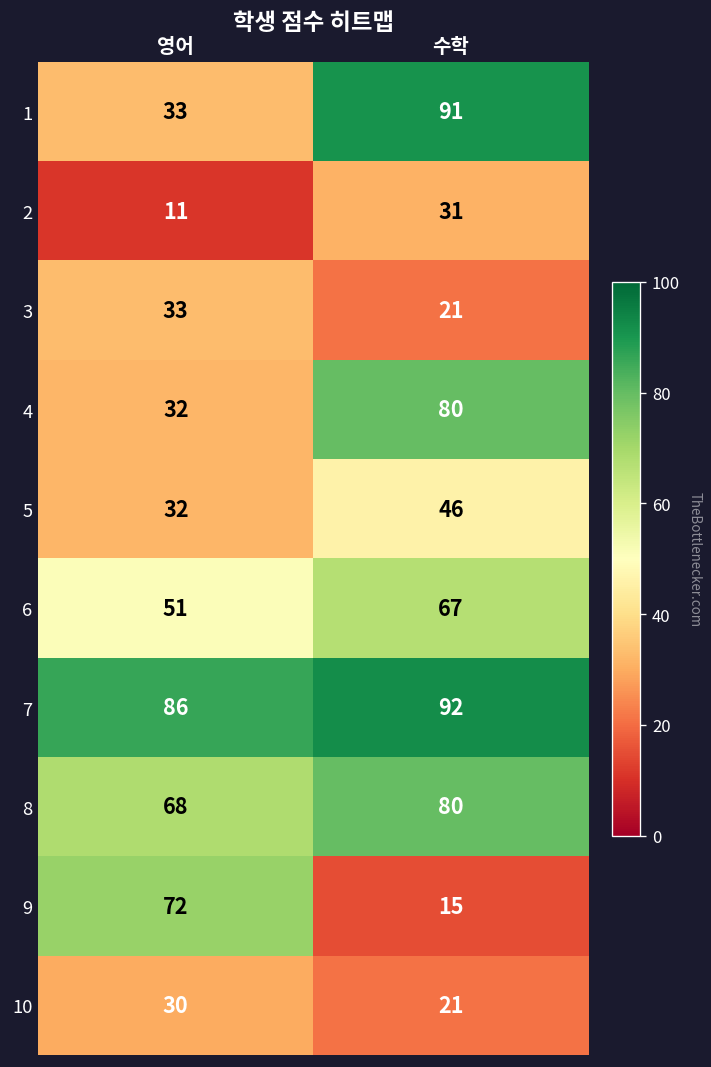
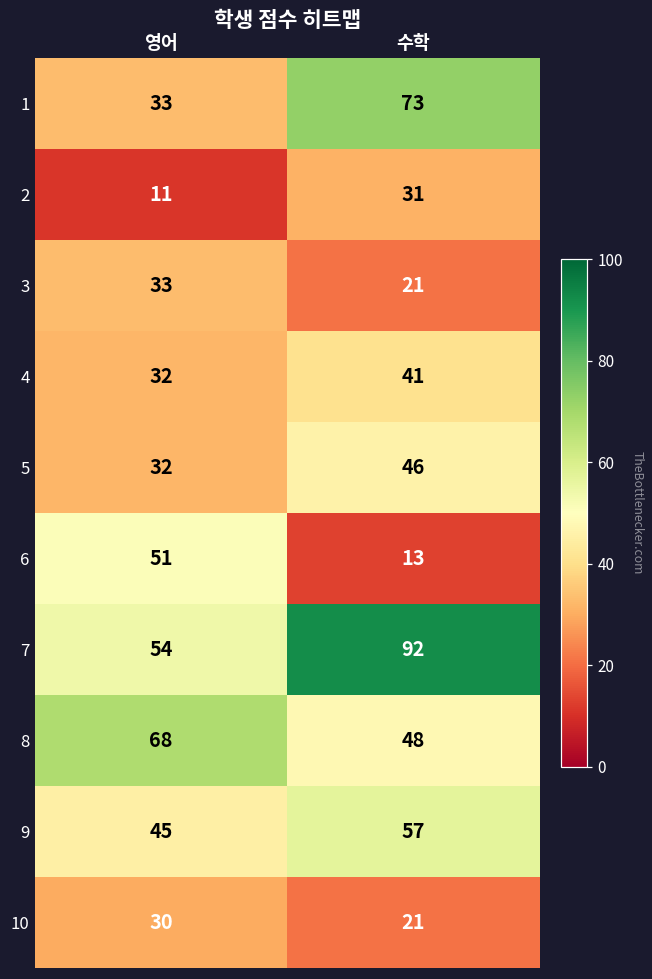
  {
    "1": {
      "영어": 33,
-     "수학": 91
+     "수학": 73
    },
    "2": {
      "영어": 11,
      "수학": 31
    },
    "3": {
      "영어": 33,
      "수학": 21
    },
    "4": {
      "영어": 32,
-     "수학": 80
+     "수학": 41
    },
    "5": {
      "영어": 32,
      "수학": 46
    },
    "6": {
      "영어": 51,
-     "수학": 67
+     "수학": 13
    },
    "7": {
-     "영어": 86,
+     "영어": 54,
      "수학": 92
    },
    "8": {
      "영어": 68,
-     "수학": 80
+     "수학": 48
    },
    "9": {
-     "영어": 72,
-     "수학": 15
+     "영어": 45,
+     "수학": 57
    },
    "10": {
      "영어": 30,
      "수학": 21
    }
  }
